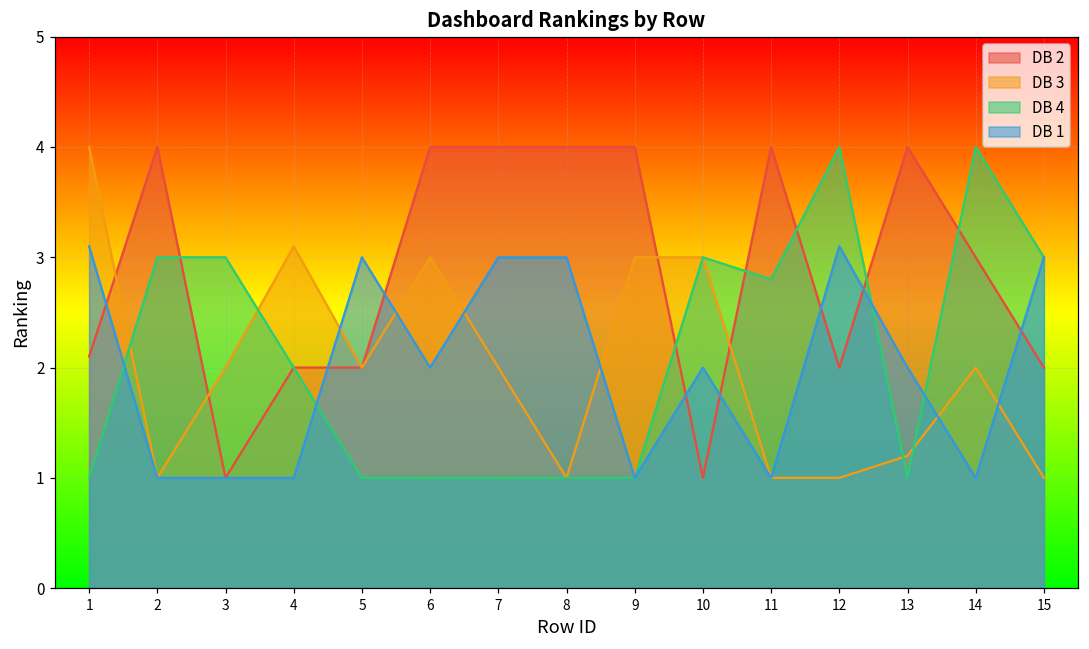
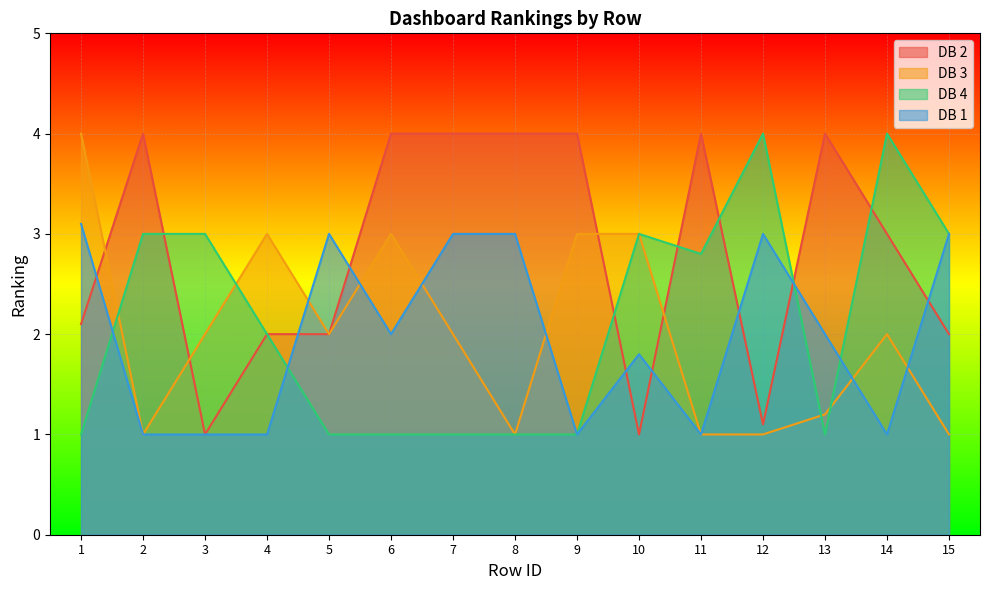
  {
    "DB 2": {
      "1": 2.1,
      "2": 4.0,
      "6": 4.0,
      "7": 4.0,
      "8": 4.0,
      "9": 4.0,
      "10": 1.0,
      "11": 4.0,
-     "12": 2.0,
+     "12": 1.1,
      "13": 4.0,
      "14": 3.0,
      "15": 2.0
    },
    "DB 3": {
      "1": 4.0,
      "3": 2.0,
-     "4": 3.1,
+     "4": 3.0,
      "6": 3.0,
      "7": 2.0,
      "9": 3.0,
      "12": 1.0,
      "13": 1.2,
      "14": 2.0,
      "15": 1.0
    },
    "DB 4": {
      "1": 1.0,
      "2": 3.0,
      "3": 3.0,
      "5": 1.0,
      "6": 1.0,
      "7": 1.0,
      "11": 2.8,
      "12": 4.0,
      "13": 1.0,
      "14": 4.0
    },
    "DB 1": {
      "1": 3.1,
      "4": 1.0,
      "5": 3.0,
      "6": 2.0,
      "7": 3.0,
      "8": 3.0,
-     "10": 2.0,
-     "12": 3.1,
+     "10": 1.8,
+     "12": 3.0,
      "13": 2.0,
      "14": 1.0
    }
  }
